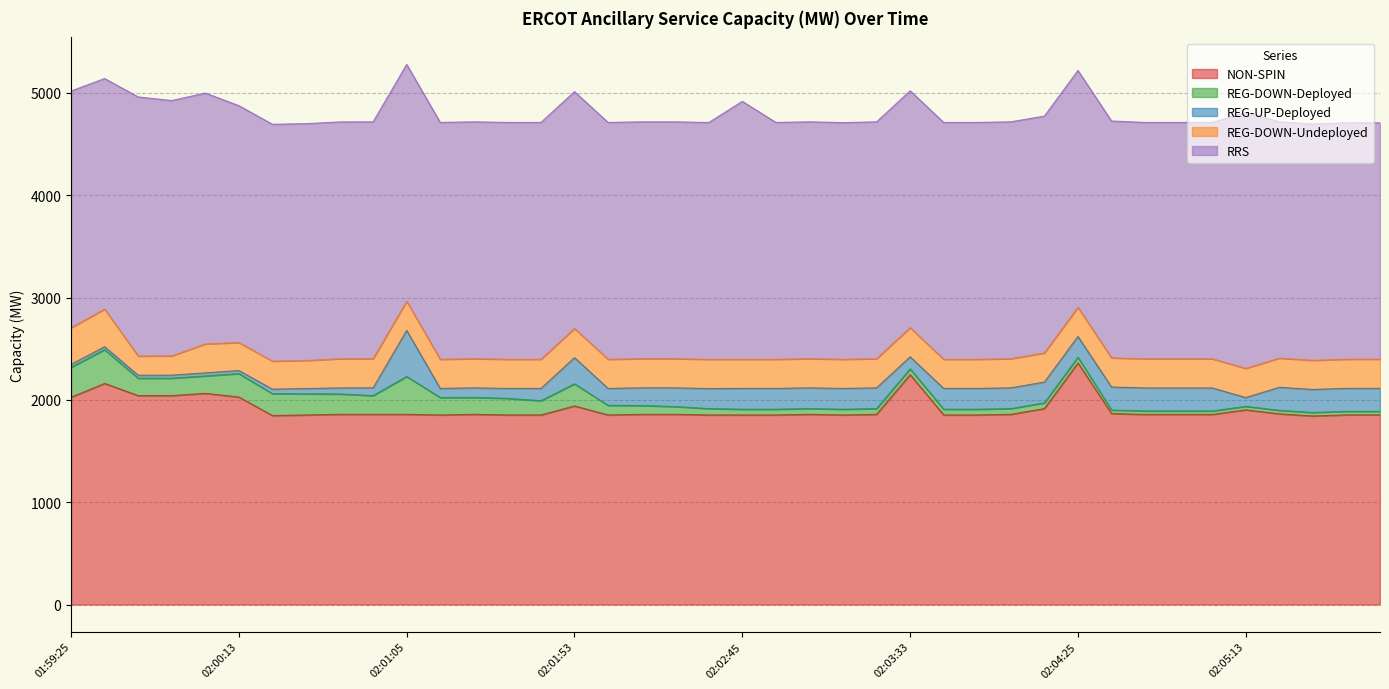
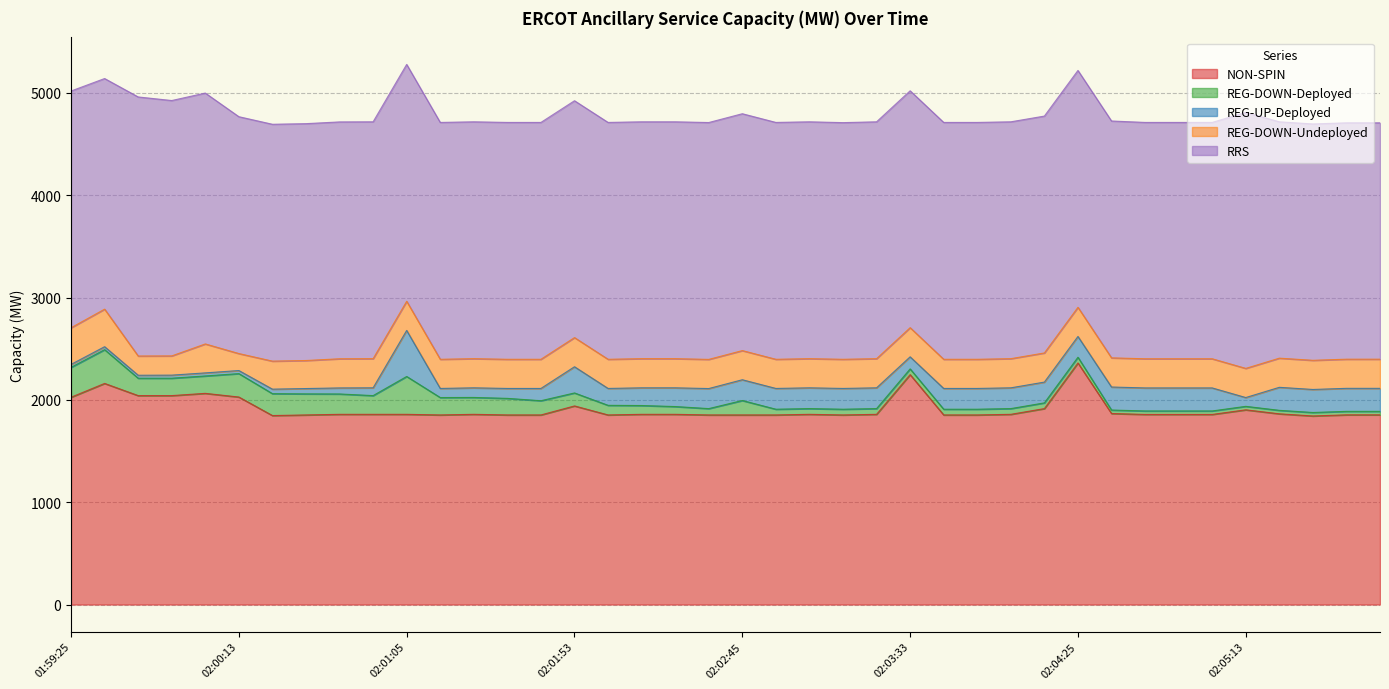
  {
    "NON-SPIN": {
      "01:59:25": 2030,
      "02:00:13": 2030,
      "02:01:05": 1860,
      "02:01:53": 1940,
      "02:02:45": 1850,
      "02:03:33": 2250,
      "02:04:25": 2360,
      "02:05:13": 1900
    },
    "REG-DOWN-Deployed": {
      "01:59:25": 290,
      "02:00:13": 230,
      "02:01:05": 370,
-     "02:01:53": 220,
-     "02:02:45": 60,
+     "02:01:53": 130,
+     "02:02:45": 140,
      "02:03:33": 60,
      "02:04:25": 60,
      "02:05:13": 30
    },
    "REG-UP-Deployed": {
      "01:59:25": 30,
      "02:00:13": 30,
      "02:01:05": 450,
      "02:01:53": 260,
      "02:02:45": 200,
      "02:03:33": 120,
      "02:04:25": 200,
      "02:05:13": 90
    },
    "REG-DOWN-Undeployed": {
      "01:59:25": 360,
-     "02:00:13": 270,
+     "02:00:13": 170,
      "02:01:05": 290,
      "02:01:53": 290,
      "02:02:45": 290,
      "02:03:33": 290,
      "02:04:25": 290,
      "02:05:13": 290
    },
    "RRS": {
      "01:59:25": 2310,
      "02:00:13": 2320,
      "02:01:05": 2320,
      "02:01:53": 2320,
-     "02:02:45": 2520,
+     "02:02:45": 2320,
      "02:03:33": 2320,
      "02:04:25": 2320
    }
  }
